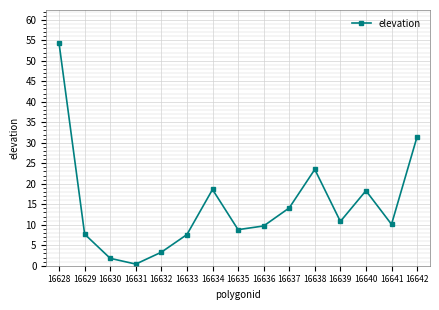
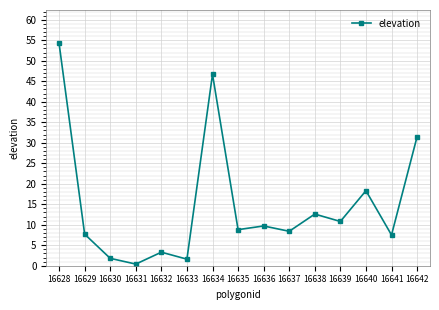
  {
    "16628": 54,
    "16629": 8,
    "16630": 2,
    "16631": 0,
    "16632": 3,
-   "16633": 8,
-   "16634": 19,
+   "16633": 2,
+   "16634": 47,
    "16635": 9,
    "16636": 10,
-   "16637": 14,
-   "16638": 24,
+   "16637": 8,
+   "16638": 13,
    "16639": 11,
    "16640": 18,
-   "16641": 10,
+   "16641": 8,
    "16642": 31
  }
